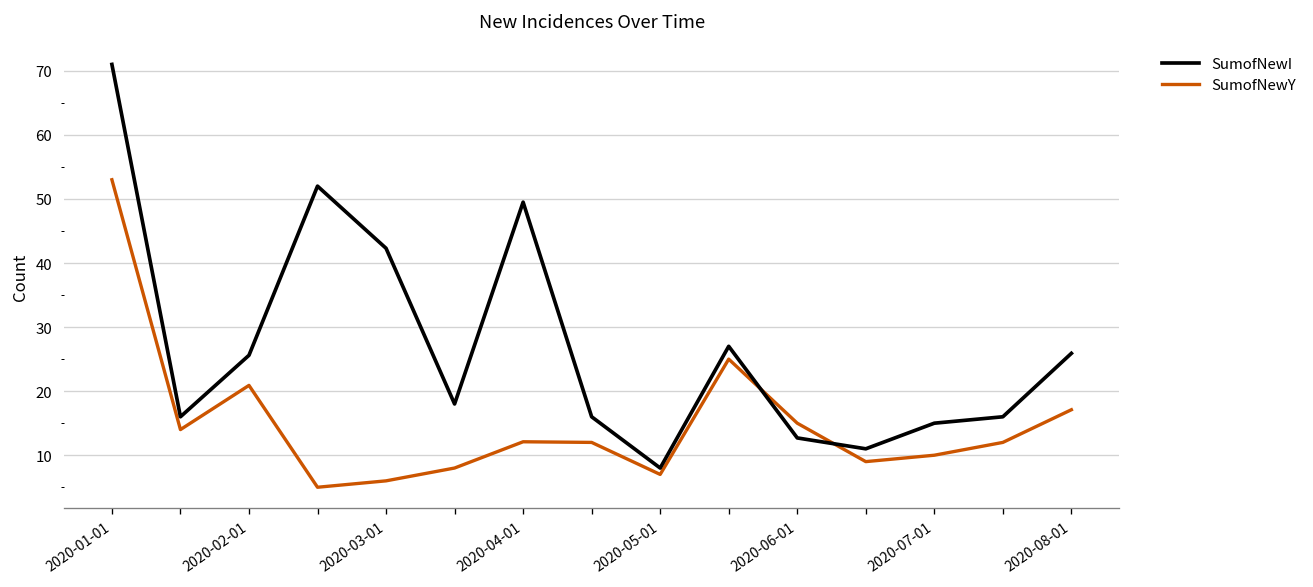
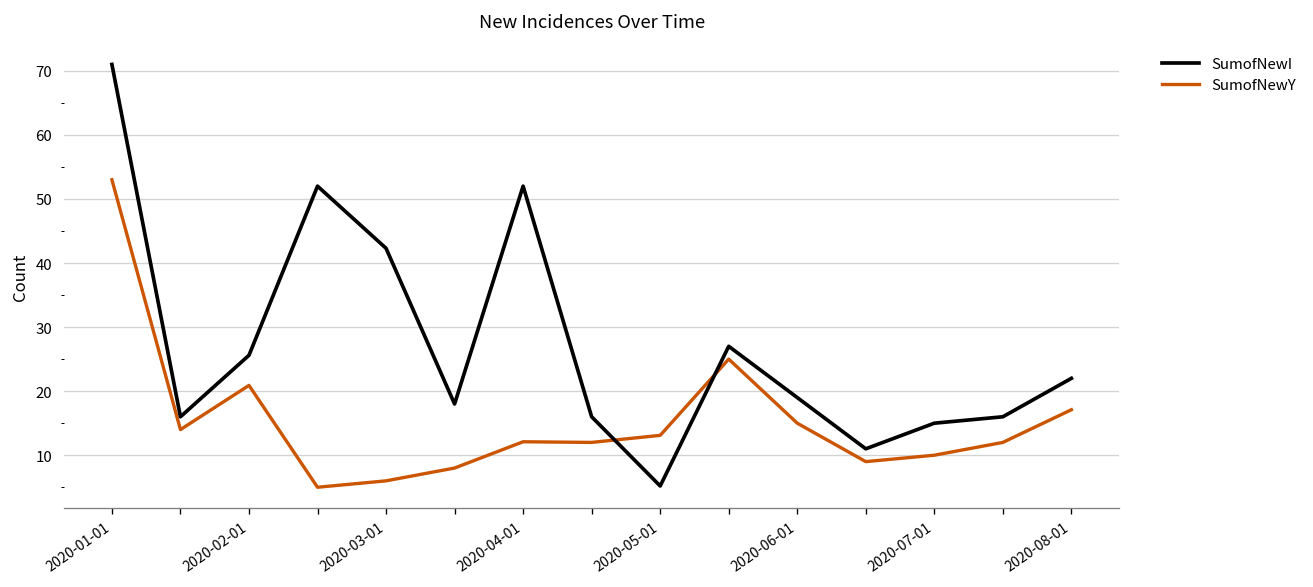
  {
    "SumofNewI": {
      "2020-01-01": 71,
      "2020-02-01": 26,
      "2020-03-01": 42,
-     "2020-04-01": 50,
-     "2020-05-01": 8,
-     "2020-06-01": 13,
+     "2020-04-01": 52,
+     "2020-05-01": 5,
+     "2020-06-01": 19,
      "2020-07-01": 15,
-     "2020-08-01": 26
+     "2020-08-01": 22
    },
    "SumofNewY": {
      "2020-01-01": 53,
      "2020-02-01": 21,
      "2020-03-01": 6,
      "2020-04-01": 12,
-     "2020-05-01": 7,
+     "2020-05-01": 13,
      "2020-06-01": 15,
      "2020-07-01": 10,
      "2020-08-01": 17
    }
  }
